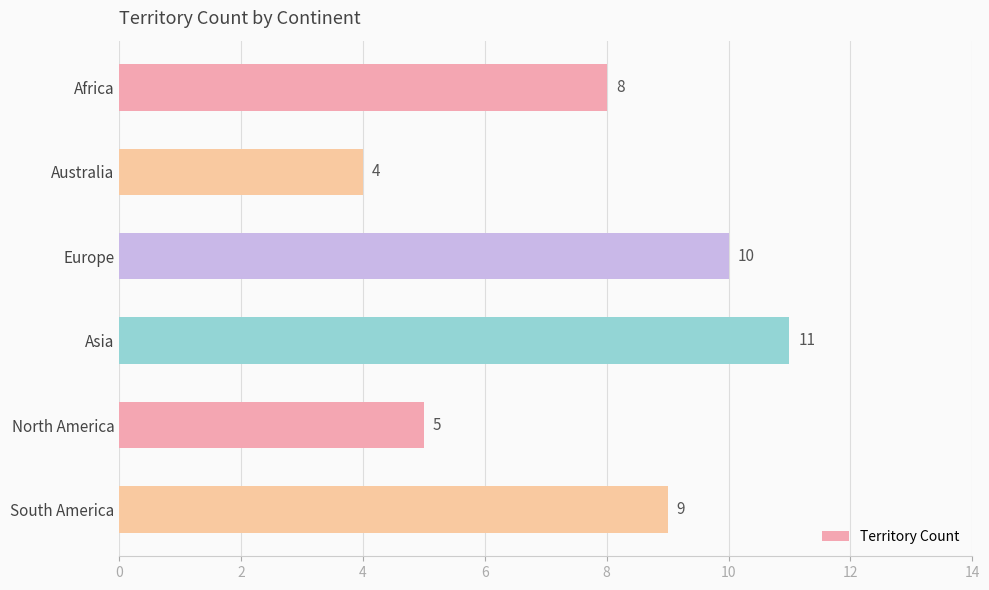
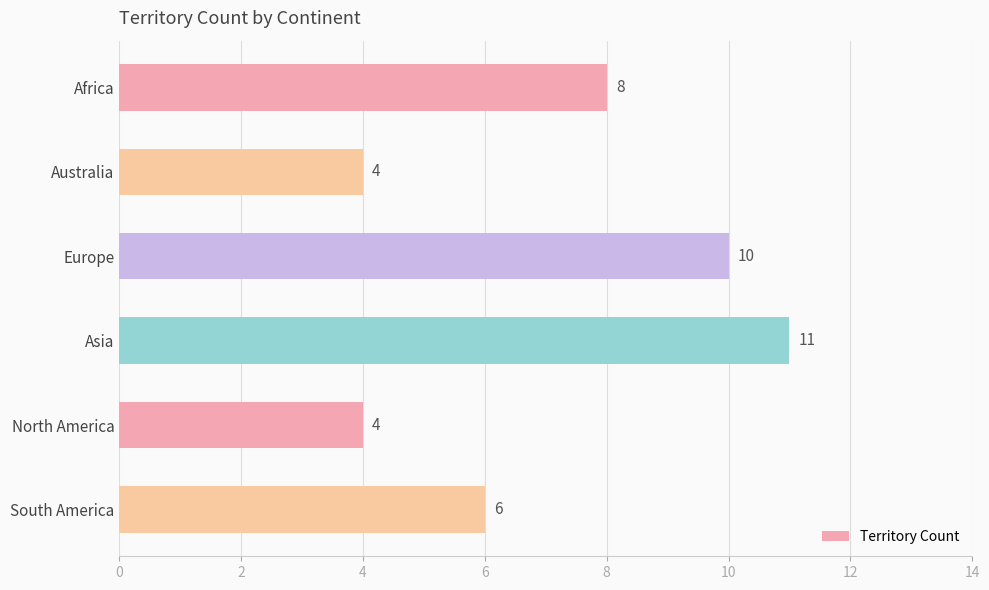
  {
    "Africa": 8,
    "Australia": 4,
    "Europe": 10,
    "Asia": 11,
-   "North America": 5,
-   "South America": 9
+   "North America": 4,
+   "South America": 6
  }
